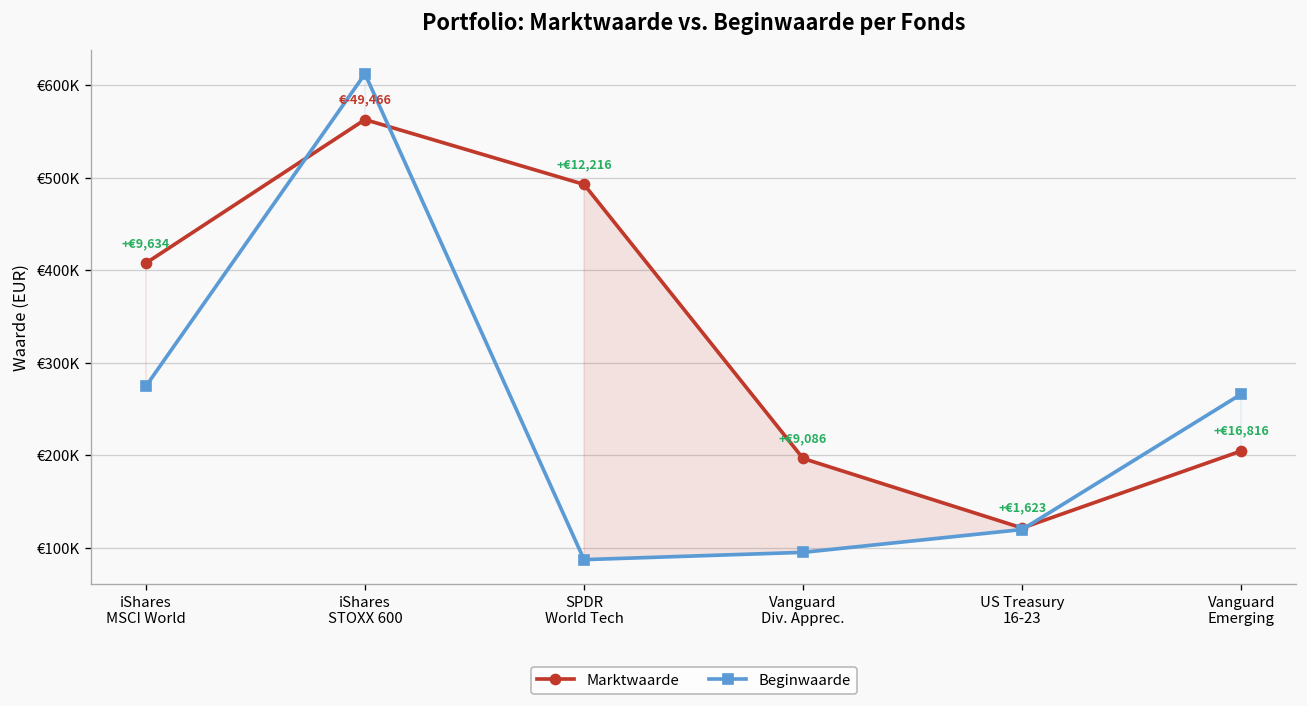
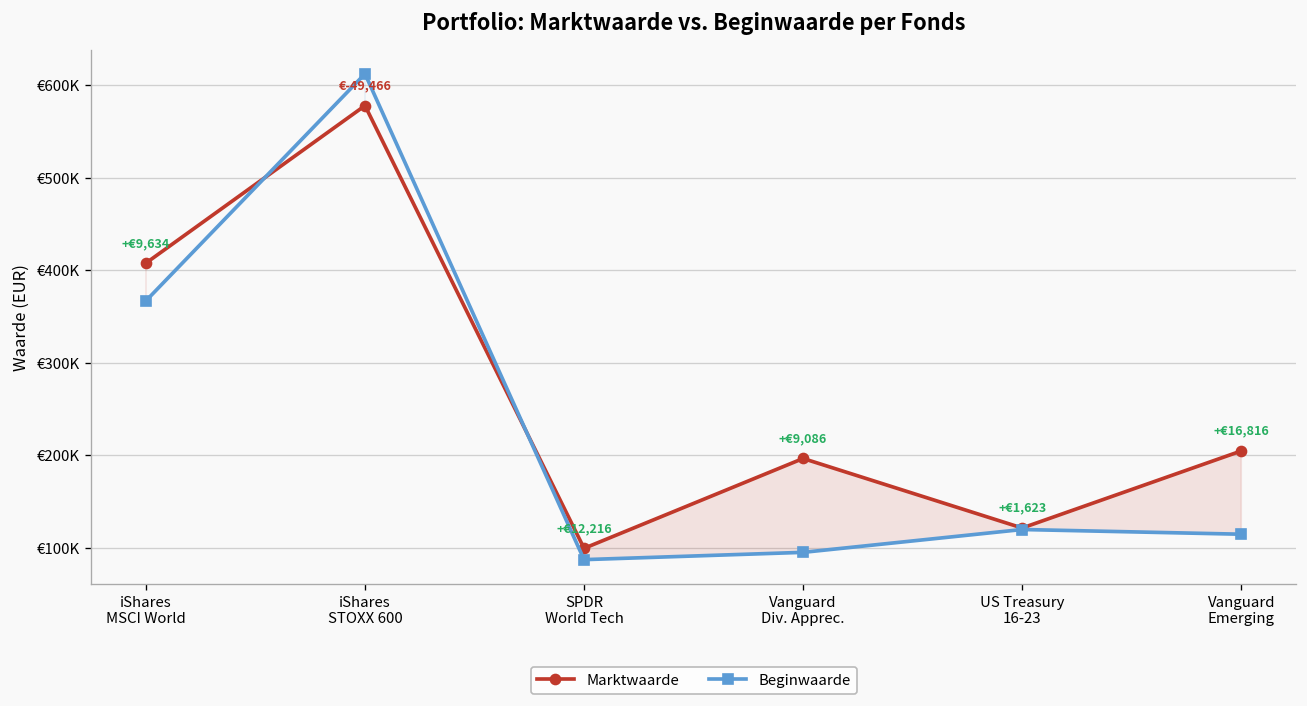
  {
    "Marktwaarde": {
-     "iShares STOXX 600": "€560000",
-     "SPDR World Tech": "€490000"
+     "iShares STOXX 600": "€580000",
+     "SPDR World Tech": "€100000"
    },
    "Beginwaarde": {
-     "iShares MSCI World": "€270000",
+     "iShares MSCI World": "€370000",
      "iShares STOXX 600": "€610000",
      "SPDR World Tech": "€90000",
      "Vanguard Div. Apprec.": "€100000",
-     "Vanguard Emerging": "€270000"
+     "Vanguard Emerging": "€110000"
    }
  }
